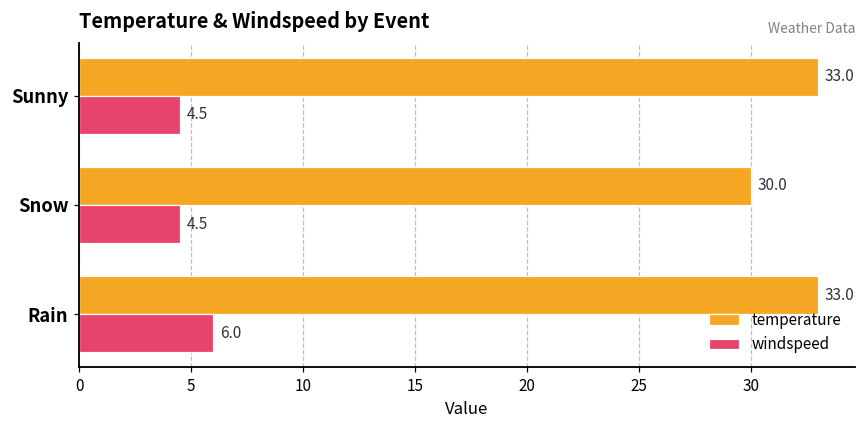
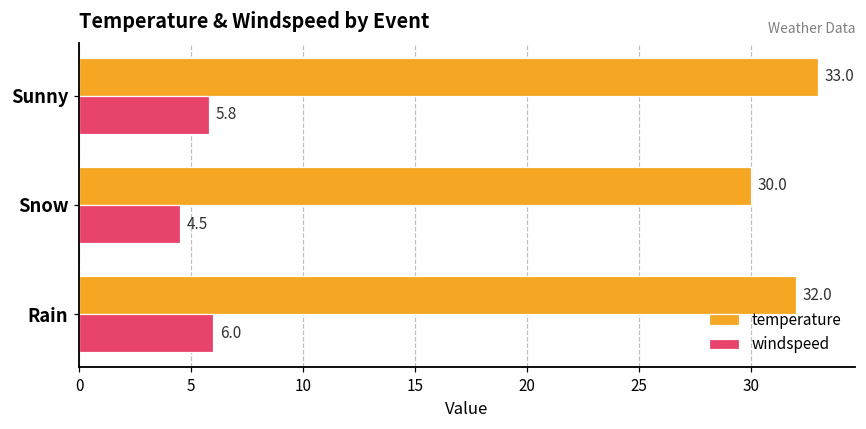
  {
    "temperature": {
      "Sunny": 33.0,
      "Snow": 30.0,
-     "Rain": 33.0
+     "Rain": 32.0
    },
    "windspeed": {
-     "Sunny": 4.5,
+     "Sunny": 5.8,
      "Snow": 4.5,
      "Rain": 6.0
    }
  }
